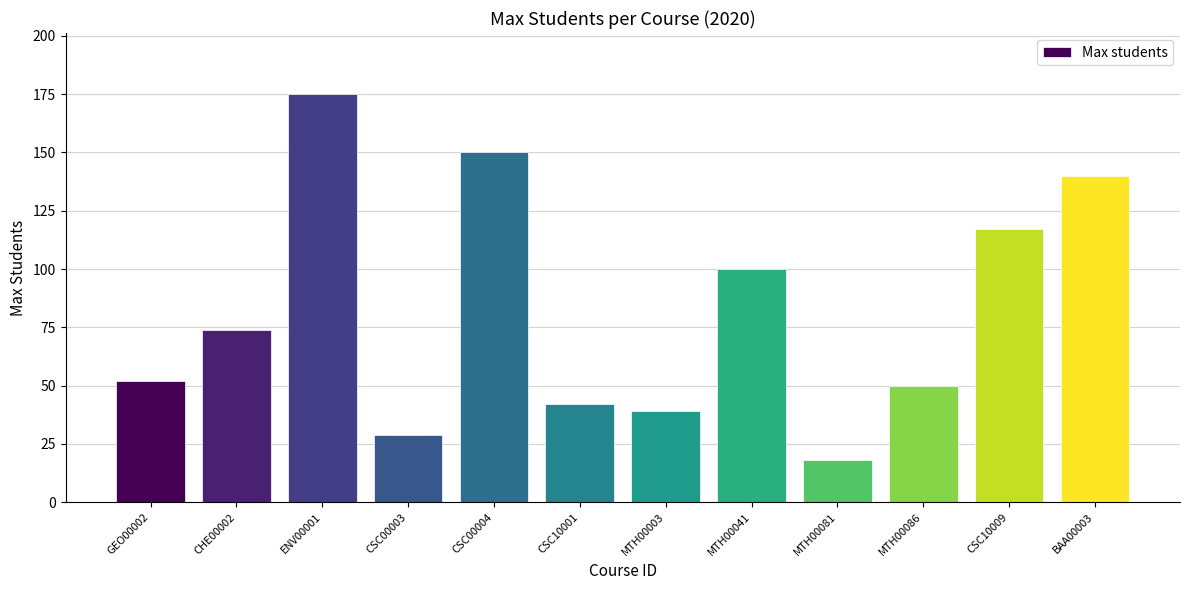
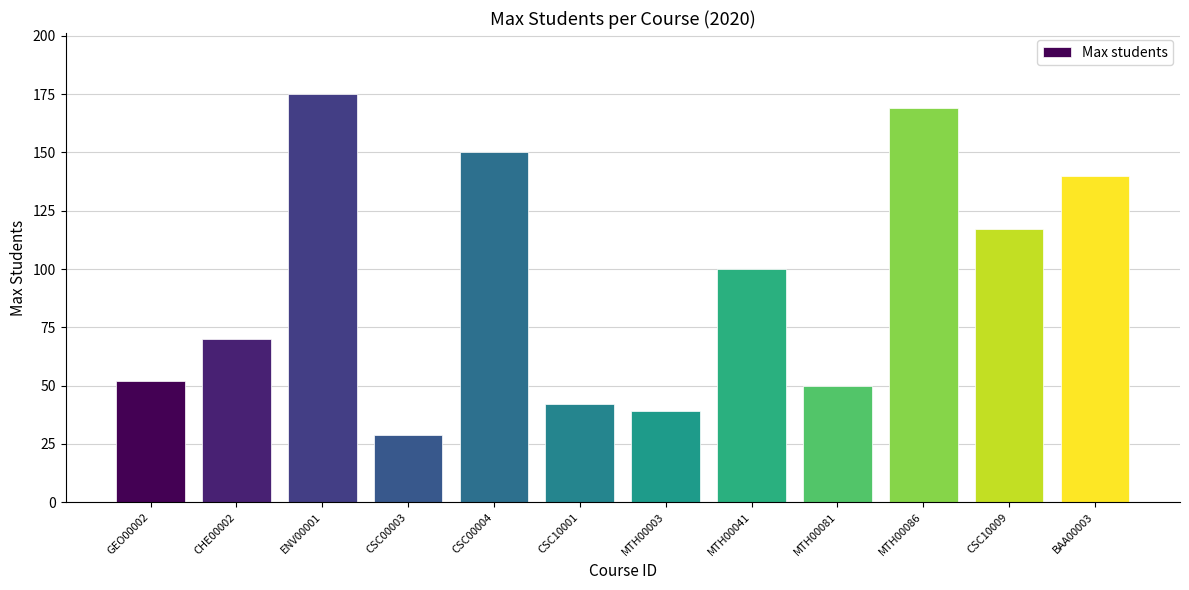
  {
    "GEO00002": 52,
-   "CHE00002": 74,
+   "CHE00002": 70,
    "ENV00001": 175,
    "CSC00003": 29,
    "CSC00004": 150,
    "CSC10001": 42,
    "MTH00003": 39,
    "MTH00041": 100,
-   "MTH00081": 18,
-   "MTH00086": 50,
+   "MTH00081": 50,
+   "MTH00086": 169,
    "CSC10009": 117,
    "BAA00003": 140
  }
